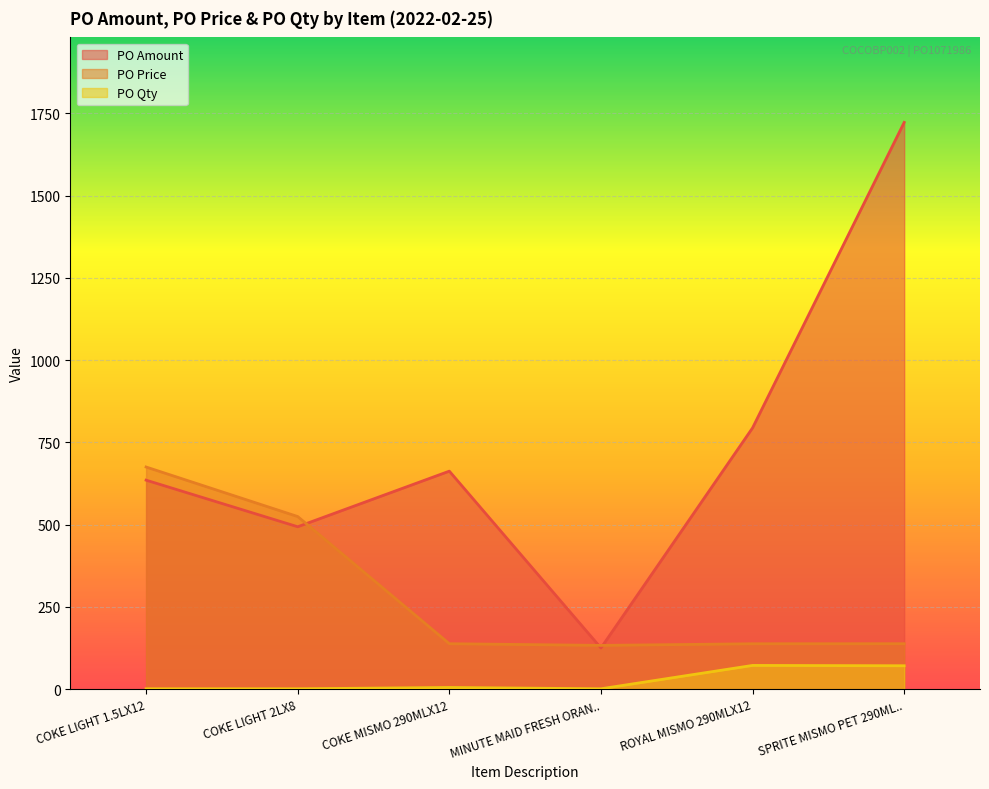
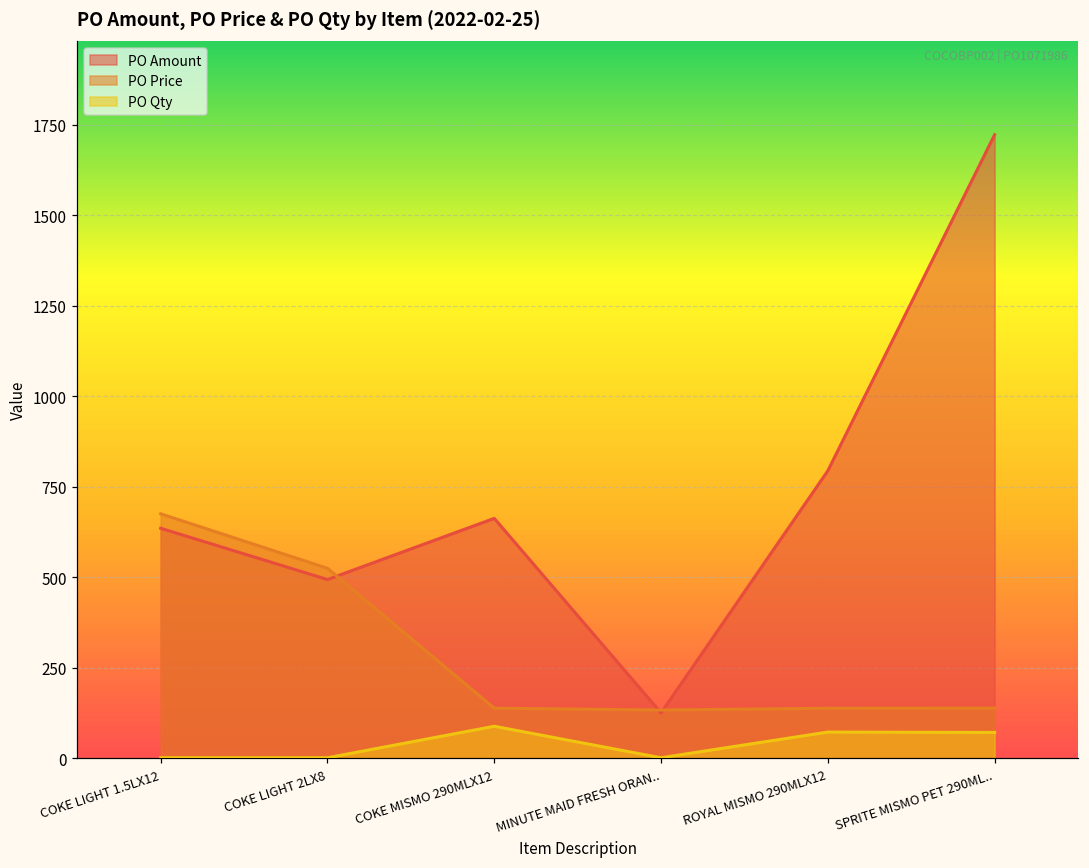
  {
    "PO Qty": {
      "COKE LIGHT 1.5LX12": 0,
      "COKE LIGHT 2LX8": 0,
-     "COKE MISMO 290MLX12": 10,
+     "COKE MISMO 290MLX12": 90,
      "MINUTE MAID FRESH ORAN..": 0,
      "ROYAL MISMO 290MLX12": 70,
      "SPRITE MISMO PET 290ML..": 70
    }
  }
